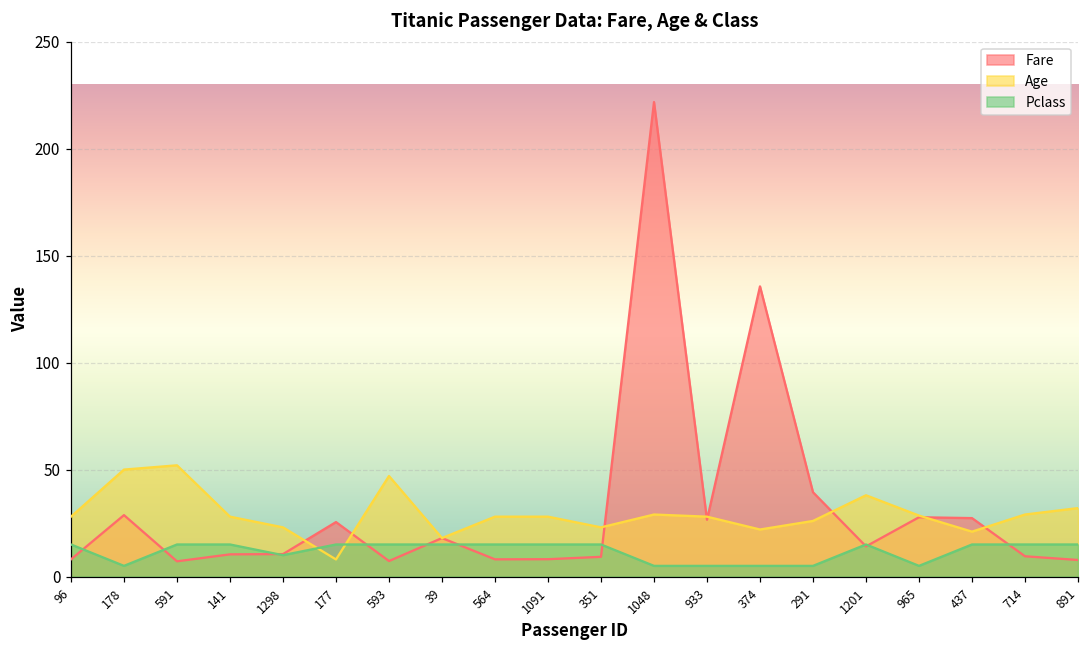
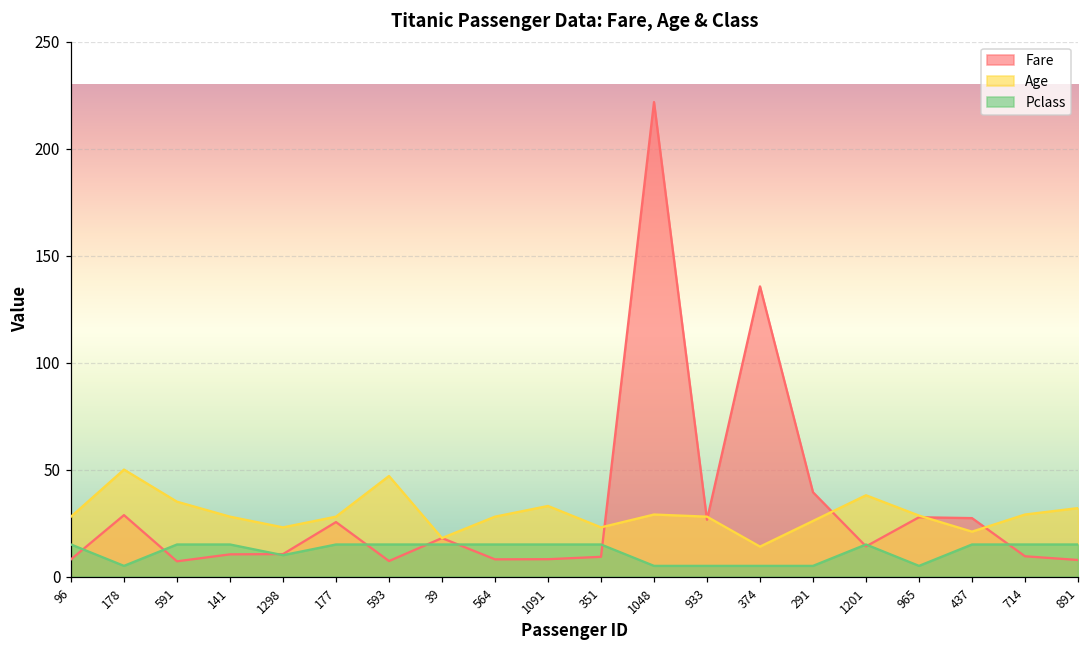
  {
    "Fare": {
      "96": 8,
      "178": 29,
      "591": 7,
      "141": 10,
      "177": 25,
      "593": 7,
      "564": 8,
      "1091": 8,
      "351": 9,
      "1048": 222,
      "933": 27,
      "374": 136,
      "291": 39,
      "437": 27,
      "714": 9,
      "891": 8
    },
    "Age": {
      "96": 28,
      "178": 50,
-     "591": 52,
+     "591": 35,
      "141": 28,
      "1298": 23,
-     "177": 8,
+     "177": 28,
      "593": 47,
      "564": 28,
-     "1091": 28,
+     "1091": 33,
      "351": 23,
      "1048": 29,
      "933": 28,
-     "374": 22,
+     "374": 14,
      "291": 26,
      "1201": 38,
      "437": 21,
      "714": 29,
      "891": 32
    },
    "Pclass": {
      "96": 15,
      "178": 5,
      "591": 15,
      "141": 15,
      "177": 15,
      "593": 15,
      "39": 15,
      "564": 15,
      "1091": 15,
      "351": 15,
      "1048": 5,
      "933": 5,
      "374": 5,
      "291": 5,
      "965": 5,
      "437": 15,
      "714": 15,
      "891": 15
    }
  }
